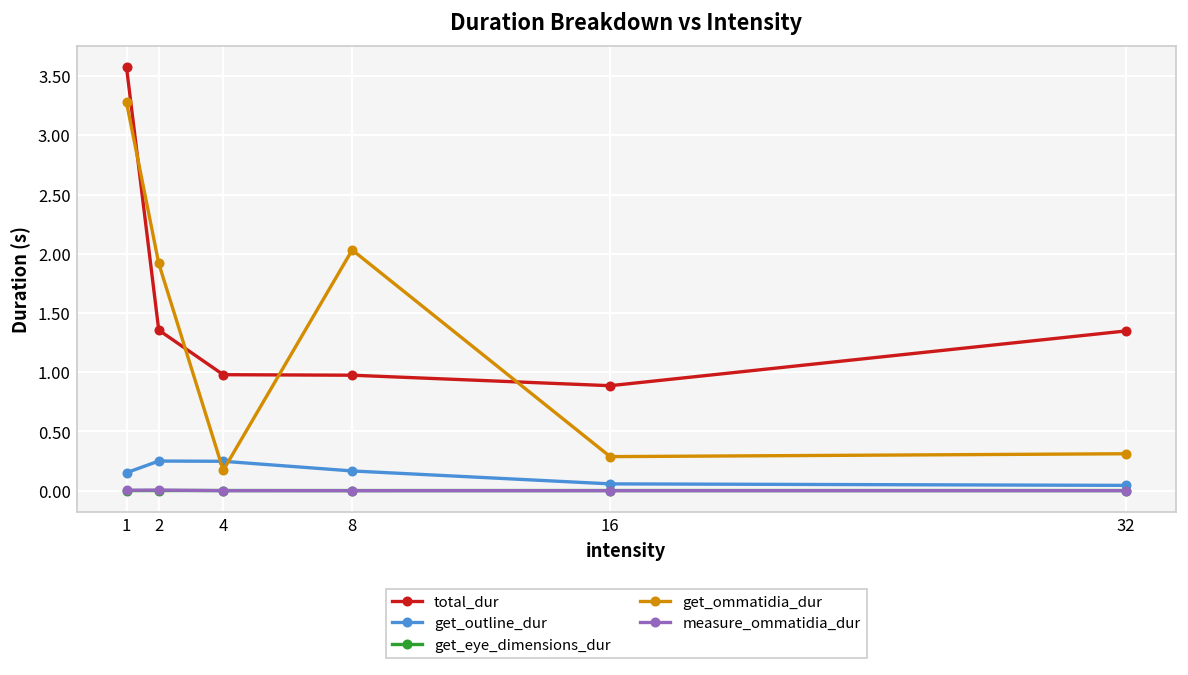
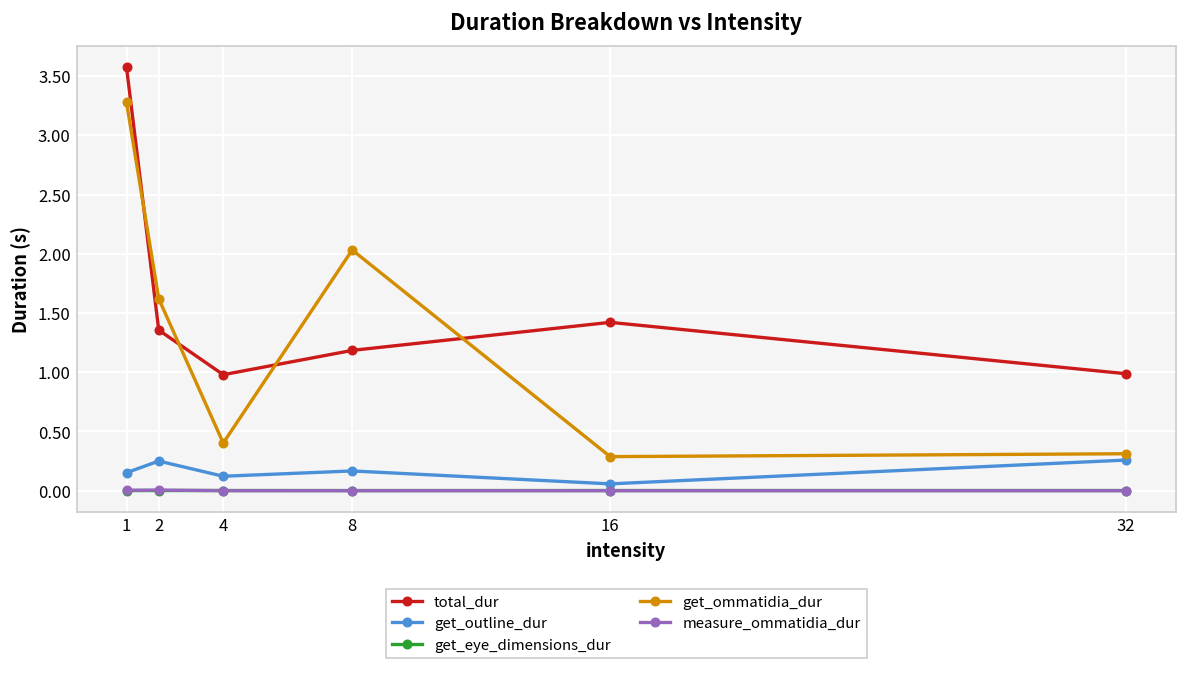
  {
    "total_dur": {
      "1": 3.6,
      "2": 1.4,
      "4": 1.0,
-     "8": 1.0,
-     "16": 0.9,
-     "32": 1.3
+     "8": 1.2,
+     "16": 1.4,
+     "32": 1.0
    },
    "get_outline_dur": {
      "1": 0.2,
      "2": 0.3,
-     "4": 0.2,
+     "4": 0.1,
      "8": 0.2,
      "16": 0.1,
-     "32": 0.0
+     "32": 0.3
    },
    "measure_ommatidia_dur": {
      "1": 0.0,
      "2": 0.0,
      "4": 0.0,
      "8": 0.0,
      "16": 0.0,
      "32": 0.0
    },
    "get_ommatidia_dur": {
      "1": 3.3,
-     "2": 1.9,
-     "4": 0.2,
+     "2": 1.6,
+     "4": 0.4,
      "8": 2.0,
      "16": 0.3,
      "32": 0.3
    }
  }
